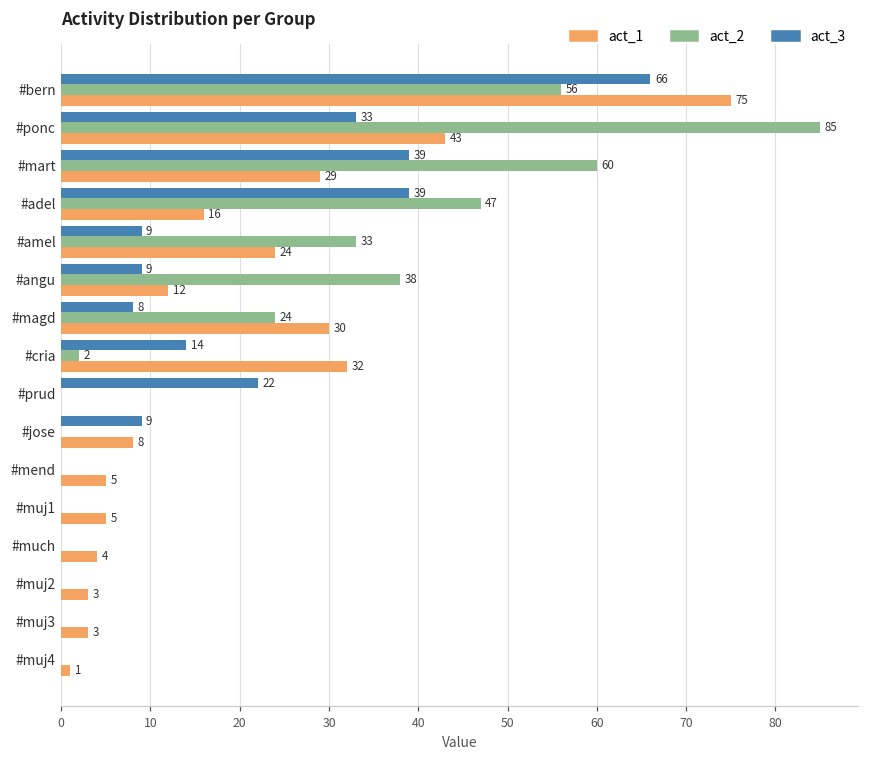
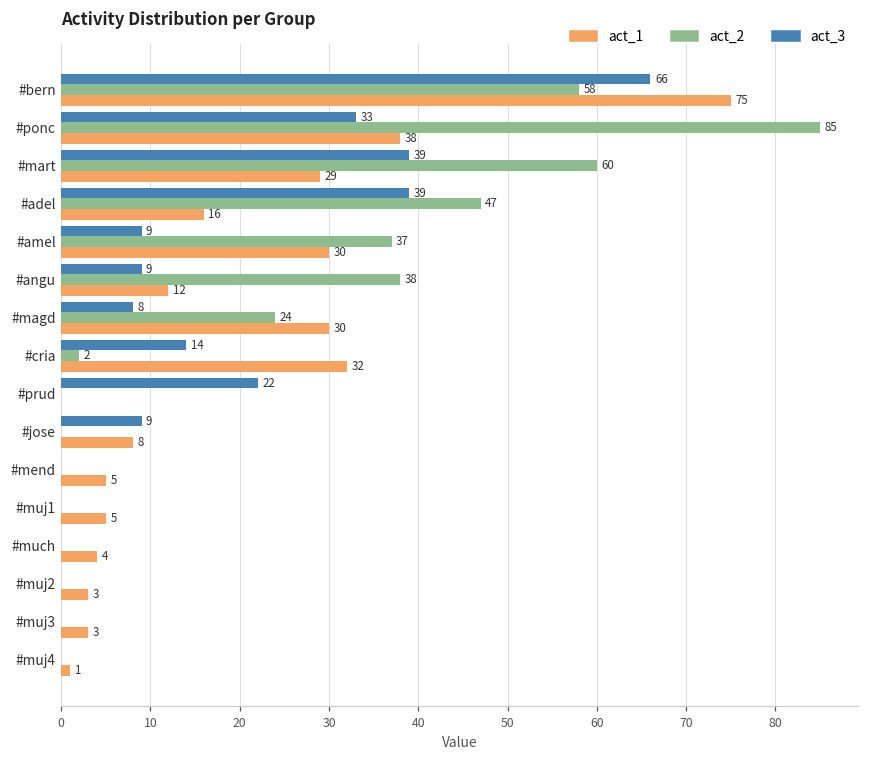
  {
    "act_1": {
      "#bern": 75,
-     "#ponc": 43,
+     "#ponc": 38,
      "#mart": 29,
      "#adel": 16,
-     "#amel": 24,
+     "#amel": 30,
      "#angu": 12,
      "#magd": 30,
      "#cria": 32,
      "#jose": 8,
      "#mend": 5,
      "#muj1": 5,
      "#much": 4,
      "#muj2": 3,
      "#muj3": 3,
      "#muj4": 1
    },
    "act_2": {
-     "#bern": 56,
+     "#bern": 58,
      "#ponc": 85,
      "#mart": 60,
      "#adel": 47,
-     "#amel": 33,
+     "#amel": 37,
      "#angu": 38,
      "#magd": 24,
      "#cria": 2
    },
    "act_3": {
      "#bern": 66,
      "#ponc": 33,
      "#mart": 39,
      "#adel": 39,
      "#amel": 9,
      "#angu": 9,
      "#magd": 8,
      "#cria": 14,
      "#prud": 22,
      "#jose": 9
    }
  }
